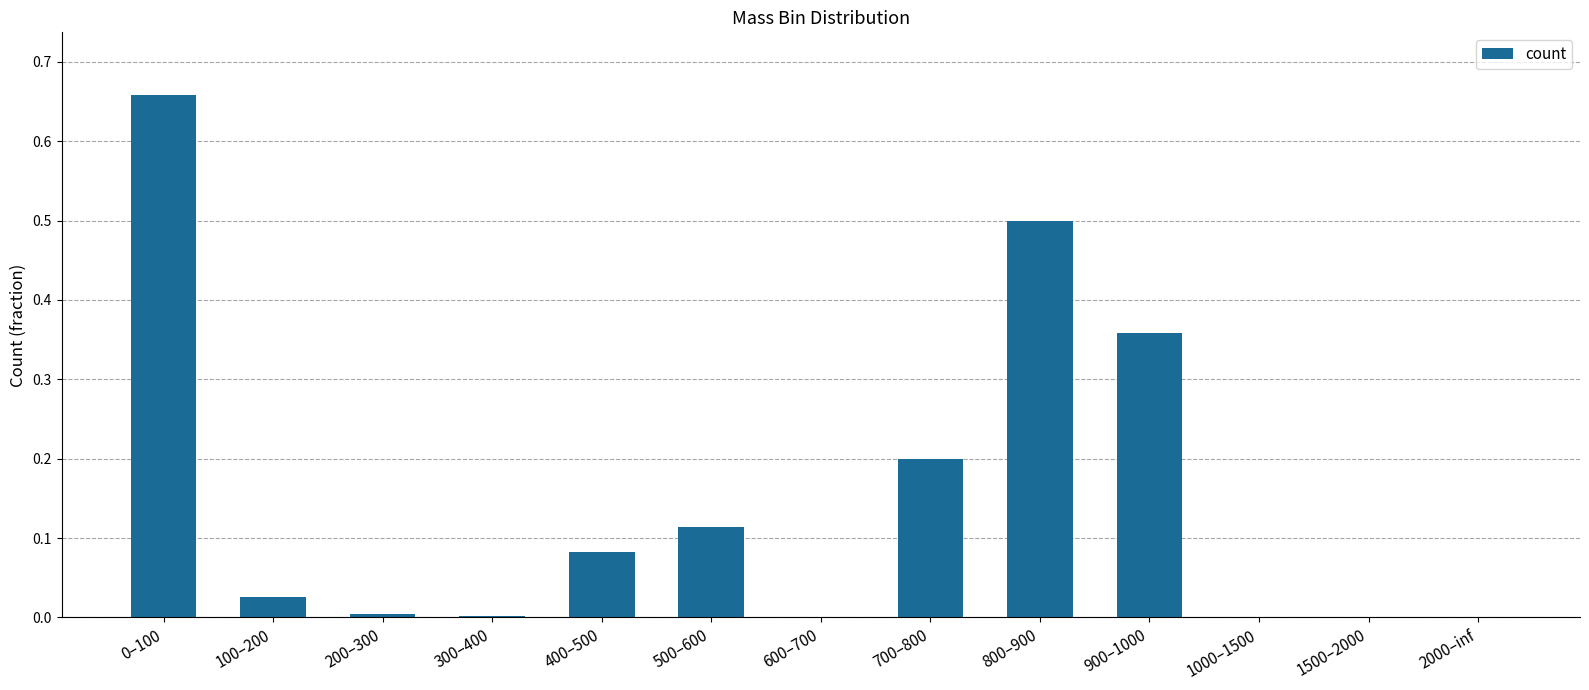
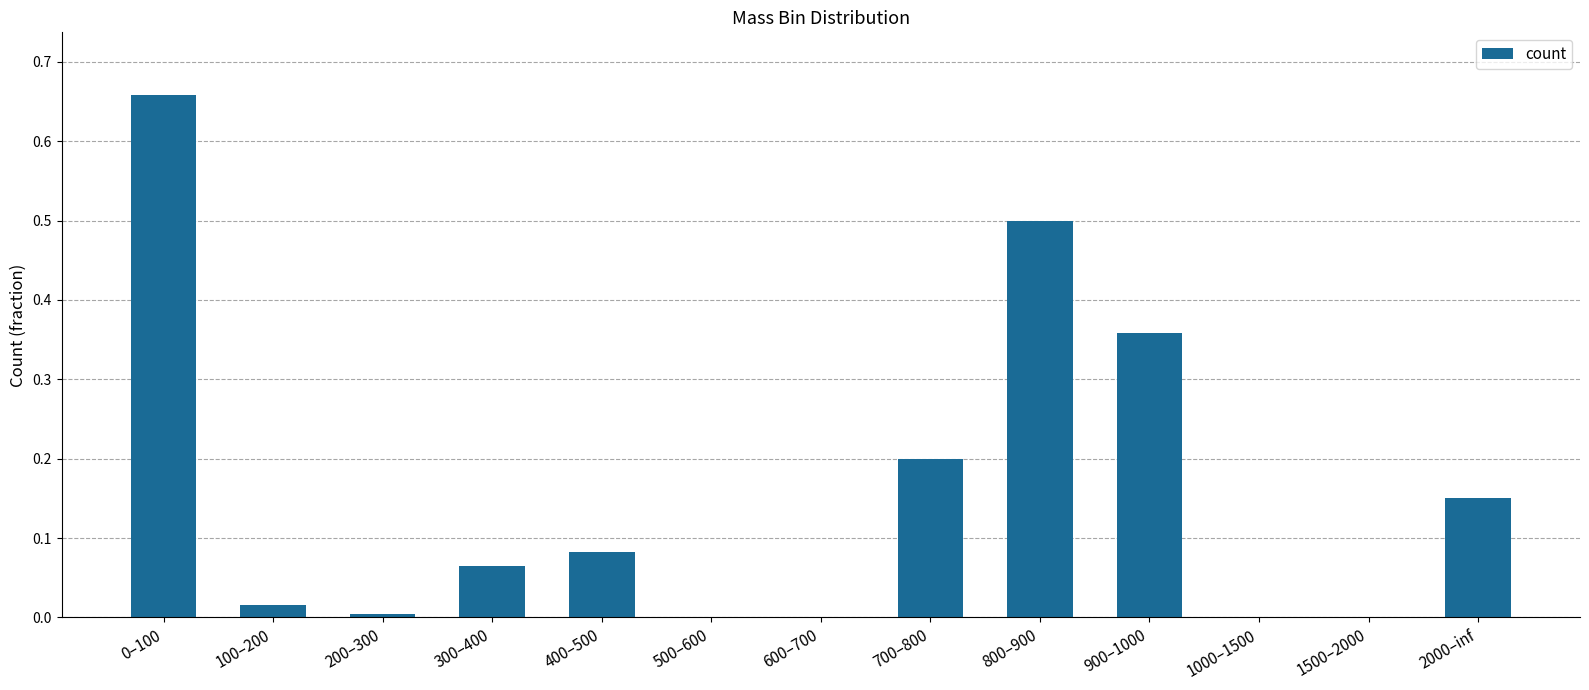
  {
    "0–100": 0.66,
-   "100–200": 0.03,
+   "100–200": 0.02,
    "200–300": 0.00,
-   "300–400": 0.00,
+   "300–400": 0.06,
    "400–500": 0.08,
-   "500–600": 0.11,
+   "500–600": 0.00,
    "700–800": 0.20,
    "800–900": 0.50,
    "900–1000": 0.36,
    "1500–2000": 0.00,
-   "2000–inf": 0.00
+   "2000–inf": 0.15
  }
